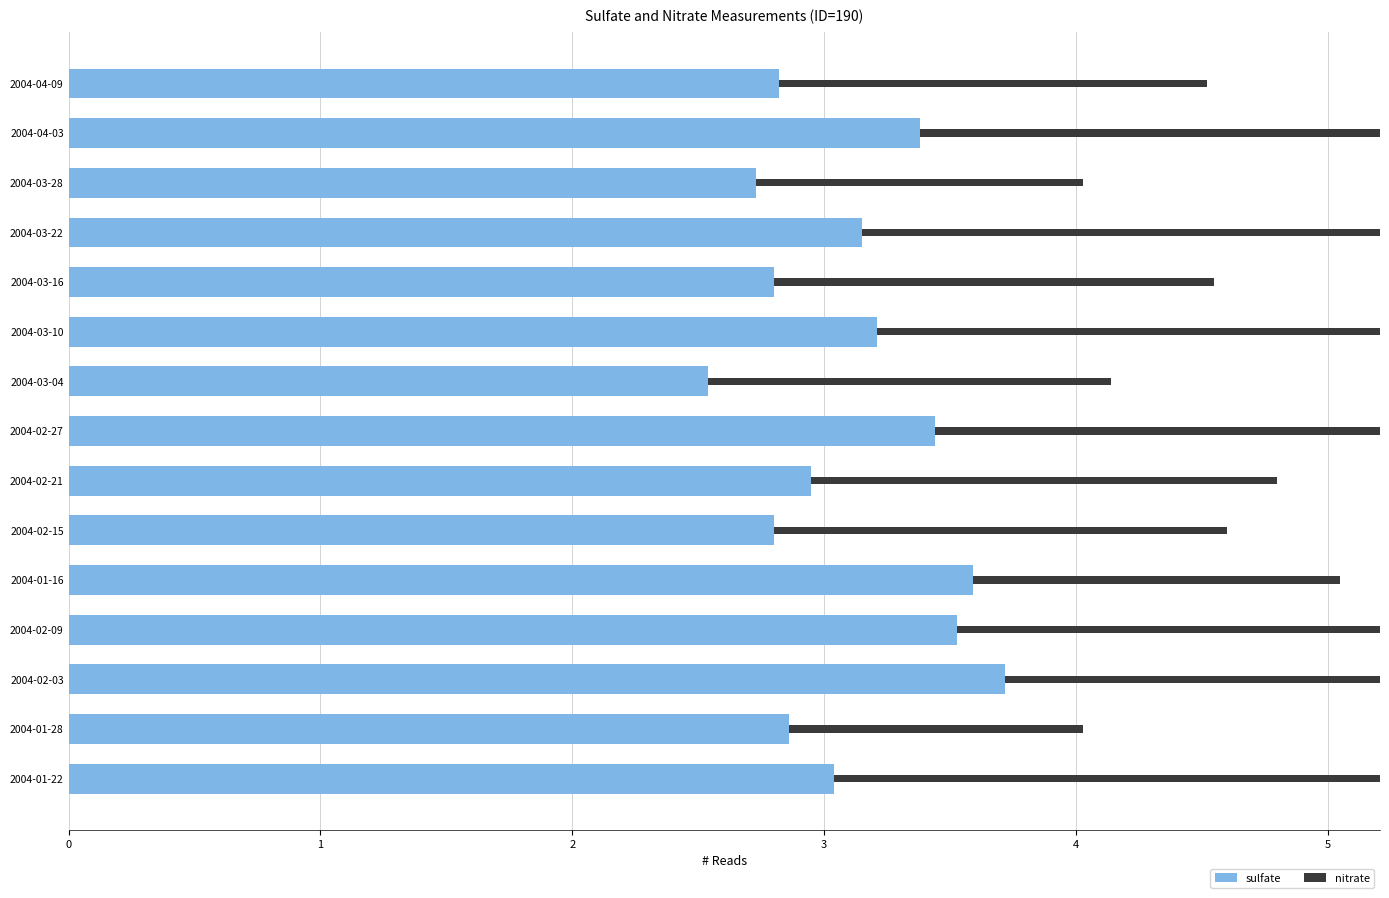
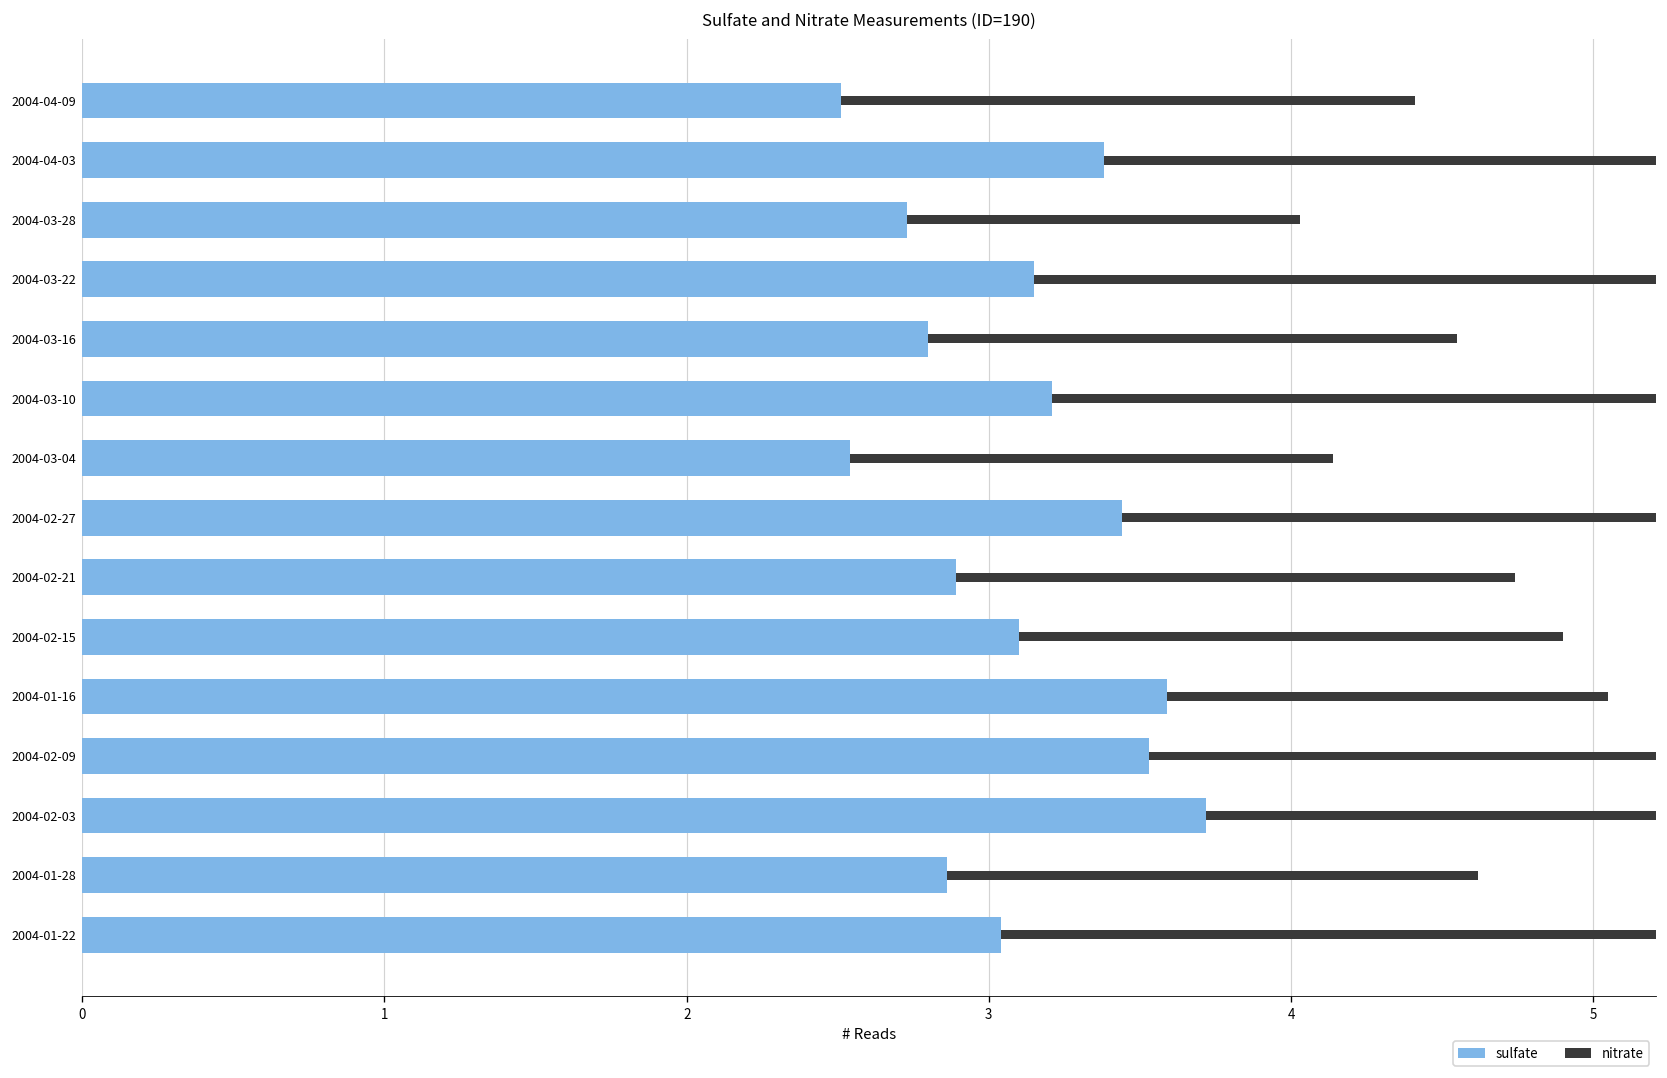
  {
    "sulfate": {
-     "2004-04-09": 2.82,
+     "2004-04-09": 2.51,
      "2004-04-03": 3.38,
      "2004-03-28": 2.73,
      "2004-03-22": 3.15,
      "2004-03-16": 2.80,
      "2004-03-10": 3.21,
      "2004-03-04": 2.54,
      "2004-02-27": 3.44,
-     "2004-02-21": 2.95,
-     "2004-02-15": 2.8,
+     "2004-02-21": 2.89,
+     "2004-02-15": 3.1,
      "2004-01-16": 3.59,
      "2004-02-09": 3.53,
      "2004-02-03": 3.72,
      "2004-01-28": 2.86,
      "2004-01-22": 3.04
    },
    "nitrate": {
-     "2004-04-09": 1.7,
+     "2004-04-09": 1.9,
      "2004-03-28": 1.30,
      "2004-03-16": 1.75,
      "2004-03-04": 1.60,
      "2004-02-21": 1.85,
      "2004-02-15": 1.80,
      "2004-01-16": 1.46,
-     "2004-01-28": 1.17
+     "2004-01-28": 1.76
    }
  }
